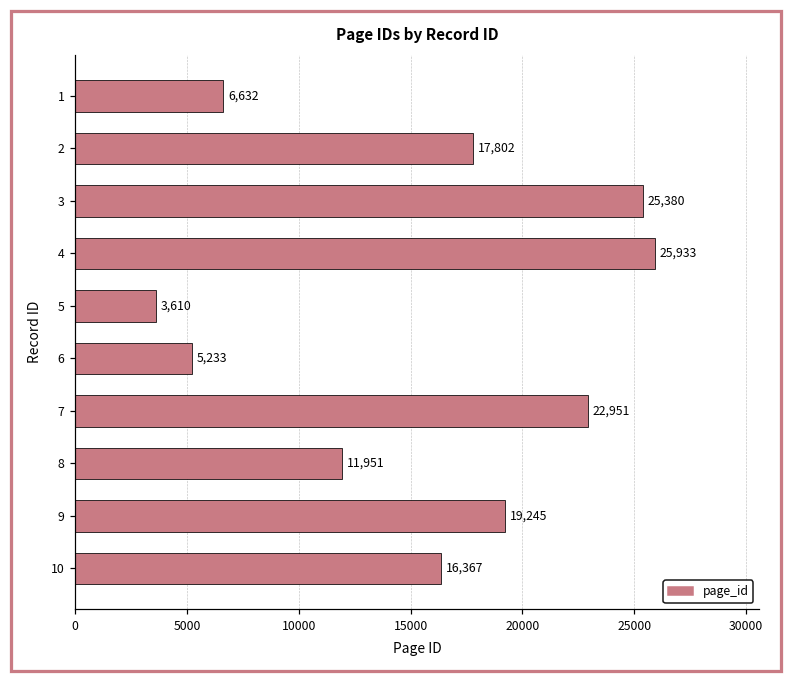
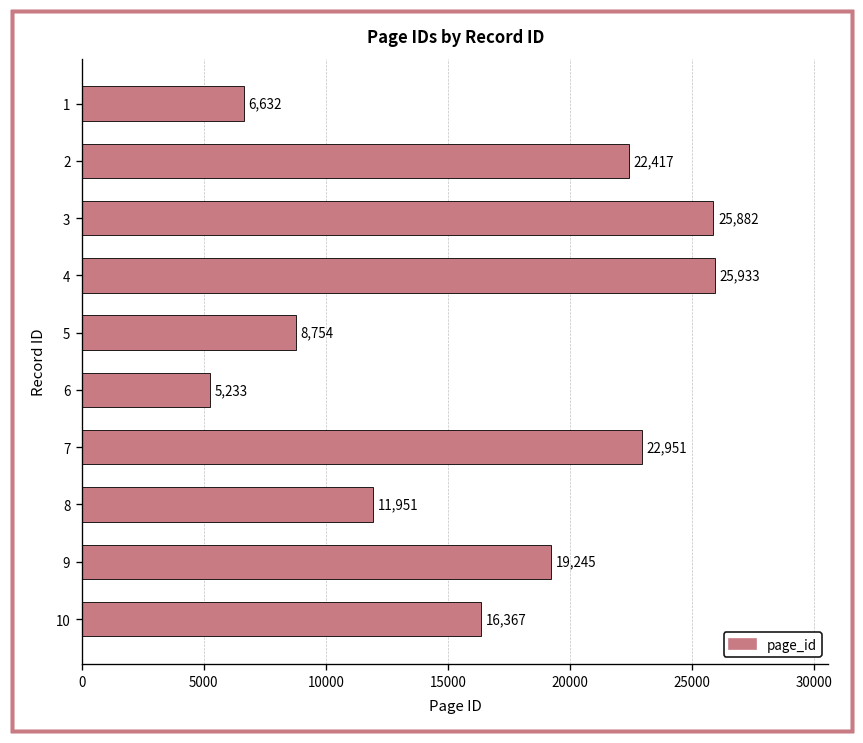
  {
    "1": "6,632",
-   "2": "17,802",
-   "3": "25,380",
+   "2": "22,417",
+   "3": "25,882",
    "4": "25,933",
-   "5": "3,610",
+   "5": "8,754",
    "6": "5,233",
    "7": "22,951",
    "8": "11,951",
    "9": "19,245",
    "10": "16,367"
  }
